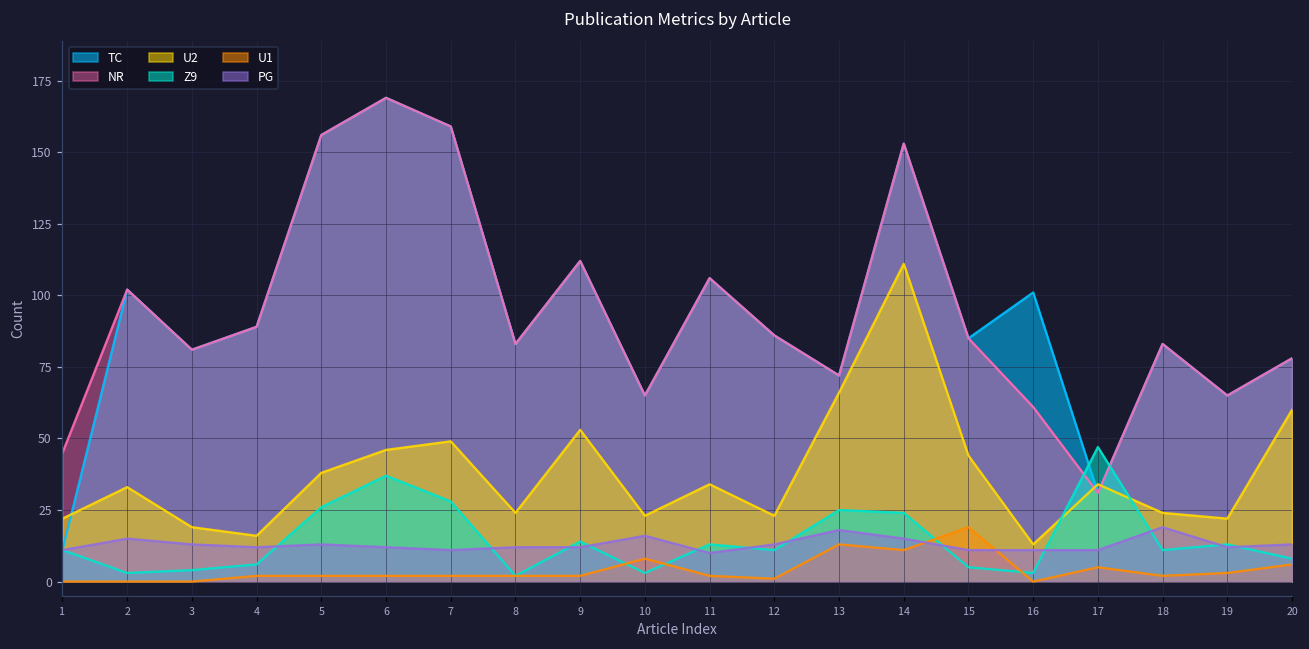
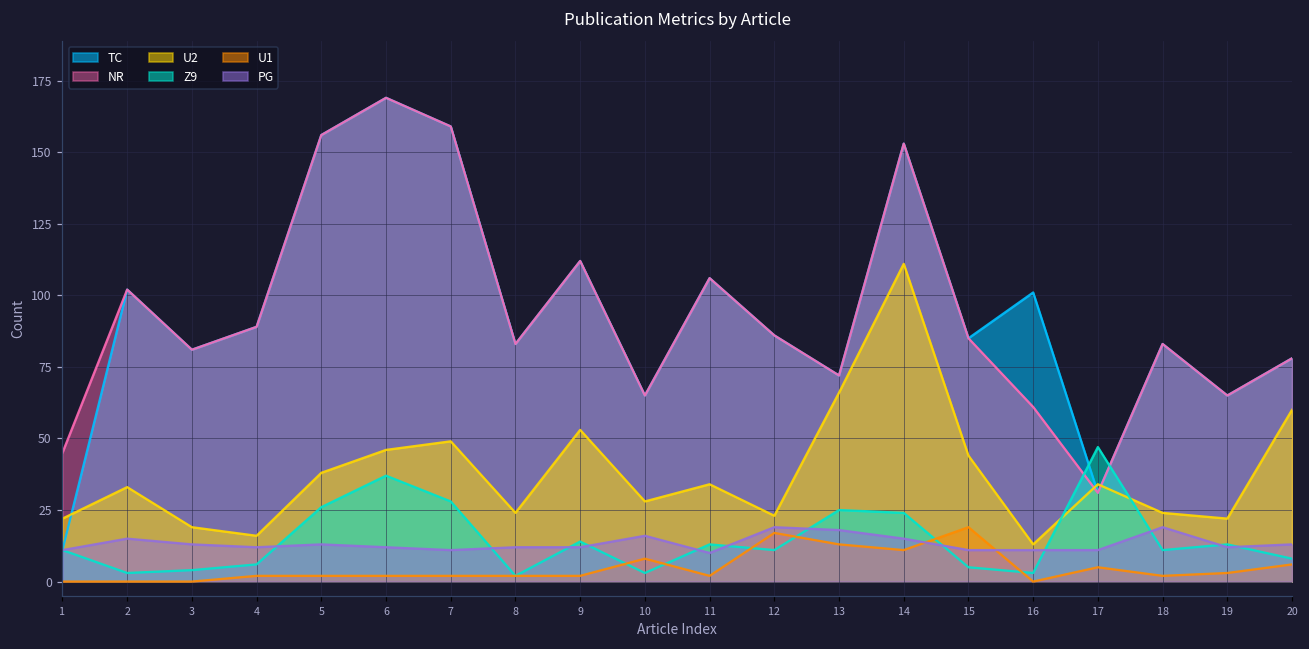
  {
    "NR": {
      "1": 45,
      "16": 61
    },
    "U2": {
      "1": 22,
      "2": 33,
      "3": 19,
      "4": 16,
      "5": 38,
      "6": 46,
      "7": 49,
      "8": 24,
      "9": 53,
-     "10": 23,
+     "10": 28,
      "11": 34,
      "12": 23,
      "13": 66,
      "14": 111,
      "15": 44,
      "16": 13,
      "17": 34,
      "18": 24,
      "19": 22,
      "20": 60
    },
    "U1": {
      "1": 0,
      "2": 0,
      "3": 0,
      "4": 2,
      "5": 2,
      "6": 2,
      "7": 2,
      "9": 2,
      "10": 8,
      "11": 2,
-     "12": 1,
+     "12": 17,
      "13": 13,
      "14": 11,
      "15": 19,
      "16": 0,
      "17": 5,
      "18": 2,
      "19": 3,
      "20": 6
    },
    "PG": {
      "2": 15,
      "3": 13,
      "4": 12,
      "5": 13,
      "6": 12,
      "7": 11,
      "8": 12,
      "9": 12,
      "10": 16,
      "11": 10,
-     "12": 13,
+     "12": 19,
      "13": 18,
      "14": 15,
      "15": 11,
      "16": 11,
      "17": 11,
      "18": 19,
      "19": 12,
      "20": 13
    }
  }
